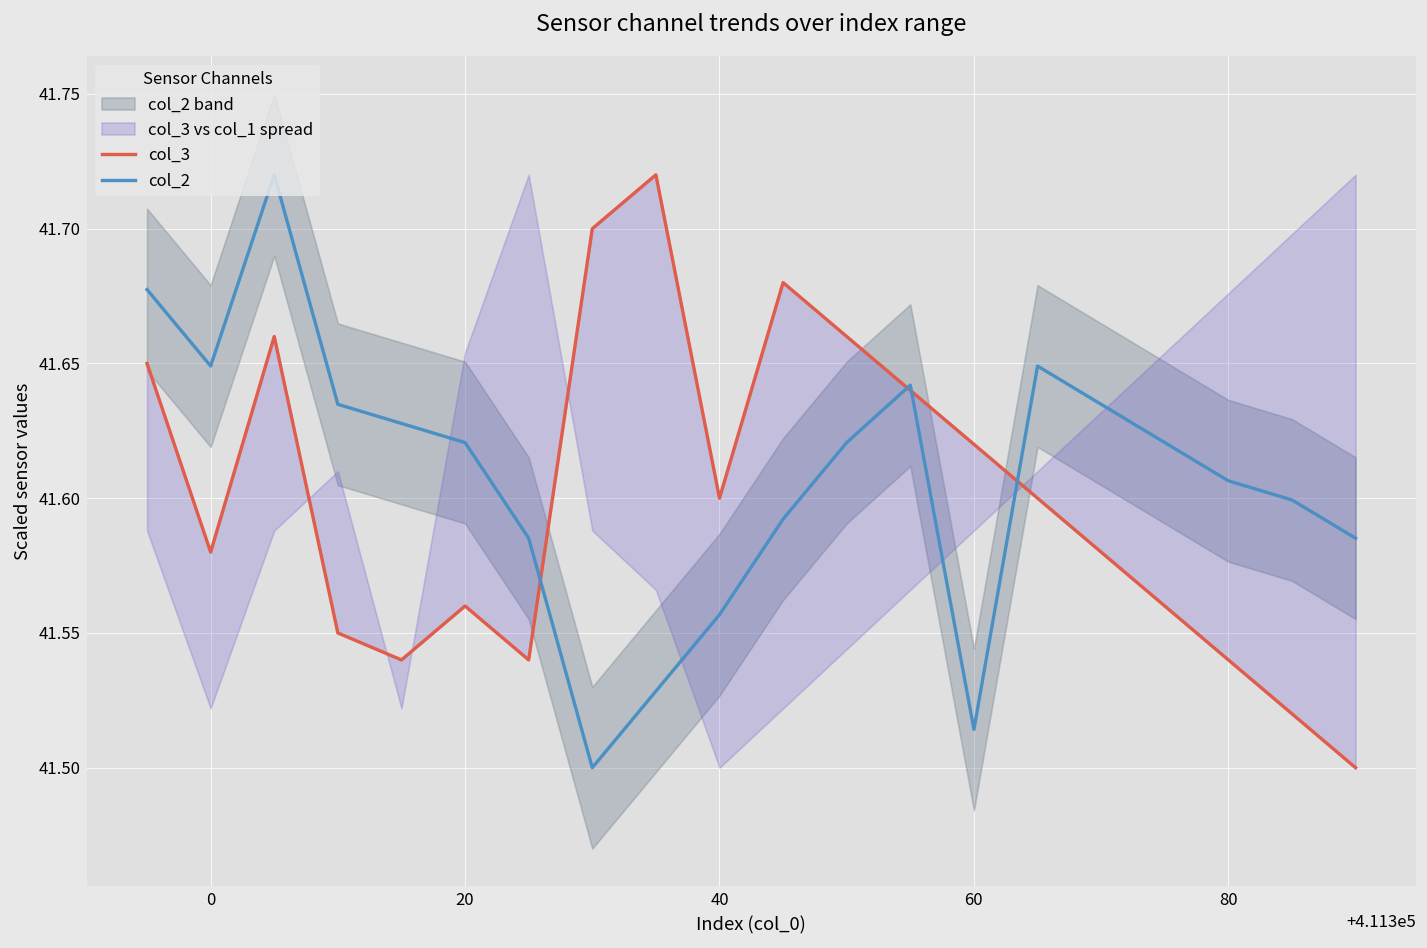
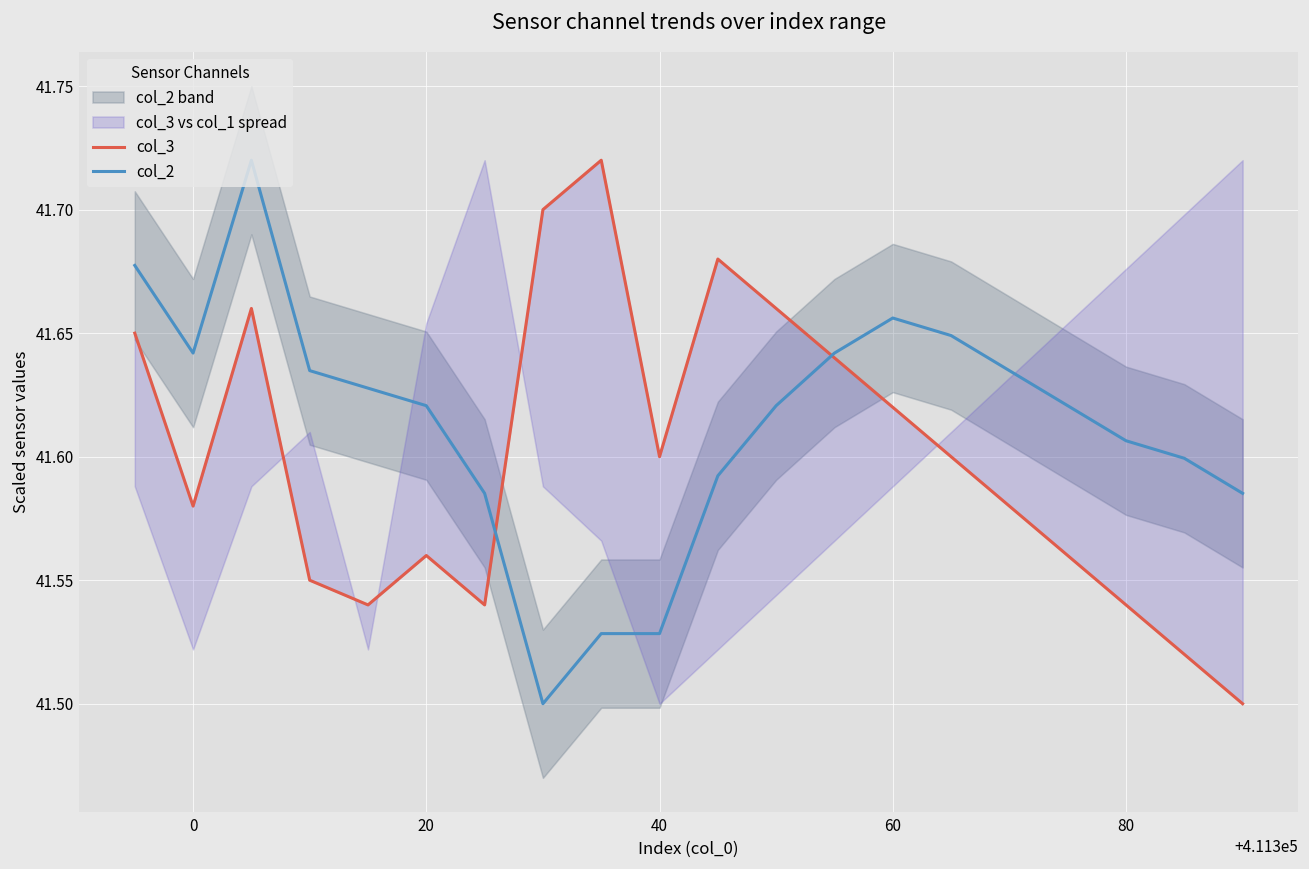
  {
    "col_3": {
      "20": 41.560,
      "80": 41.540
    },
    "col_2": {
-     "0": 41.649,
+     "0": 41.642,
      "20": 41.621,
-     "40": 41.557,
-     "60": 41.514,
+     "40": 41.528,
+     "60": 41.656,
      "80": 41.606
    }
  }
